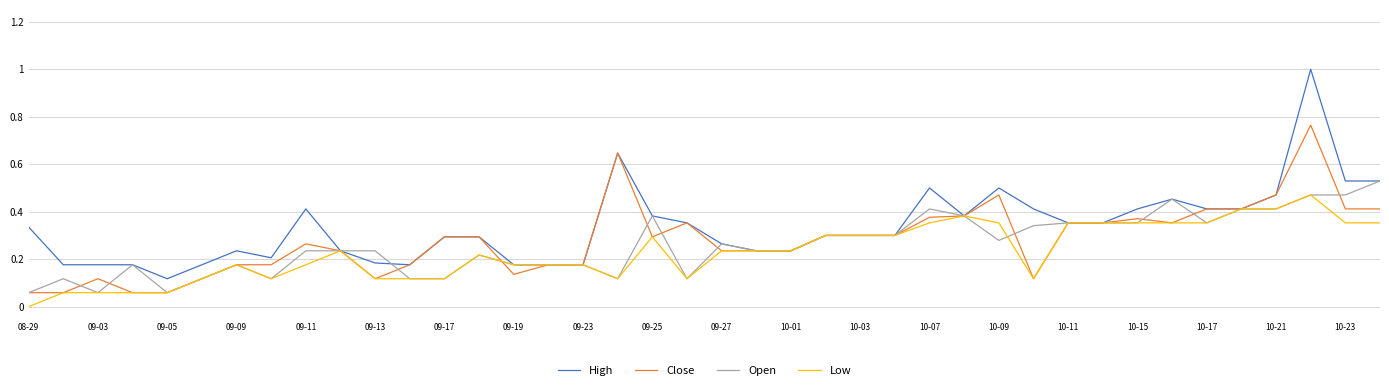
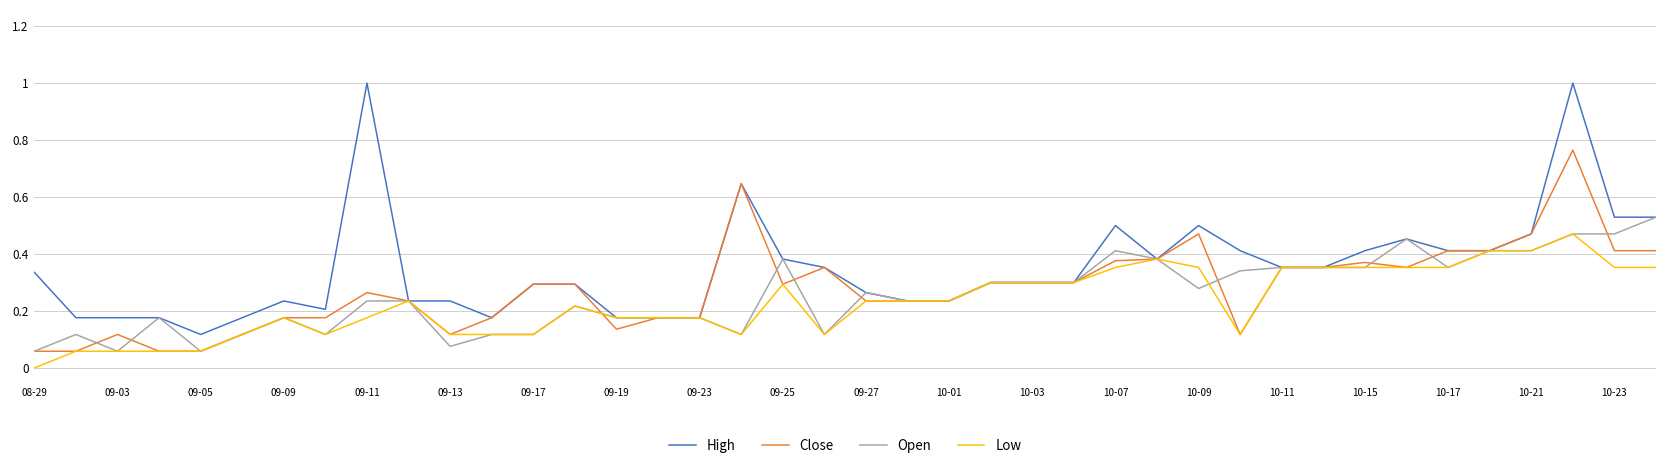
  {
    "High": {
      "08-29": 0.34,
      "09-03": 0.18,
      "09-05": 0.12,
      "09-09": 0.24,
-     "09-11": 0.41,
-     "09-13": 0.18,
+     "09-11": 1.00,
+     "09-13": 0.24,
      "10-07": 0.50,
      "10-09": 0.50,
      "10-15": 0.41,
      "10-23": 0.53
    },
    "Close": {
      "09-03": 0.12,
      "09-11": 0.26,
      "09-19": 0.14,
      "10-07": 0.38,
      "10-09": 0.47,
      "10-15": 0.37,
      "10-23": 0.41
    },
    "Open": {
      "09-11": 0.24,
-     "09-13": 0.24,
+     "09-13": 0.08,
      "10-07": 0.41,
      "10-09": 0.28,
      "10-23": 0.47
    },
    "Low": {
      "08-29": 0.00,
      "09-11": 0.18,
      "10-07": 0.35,
      "10-09": 0.35,
      "10-23": 0.35
    }
  }
